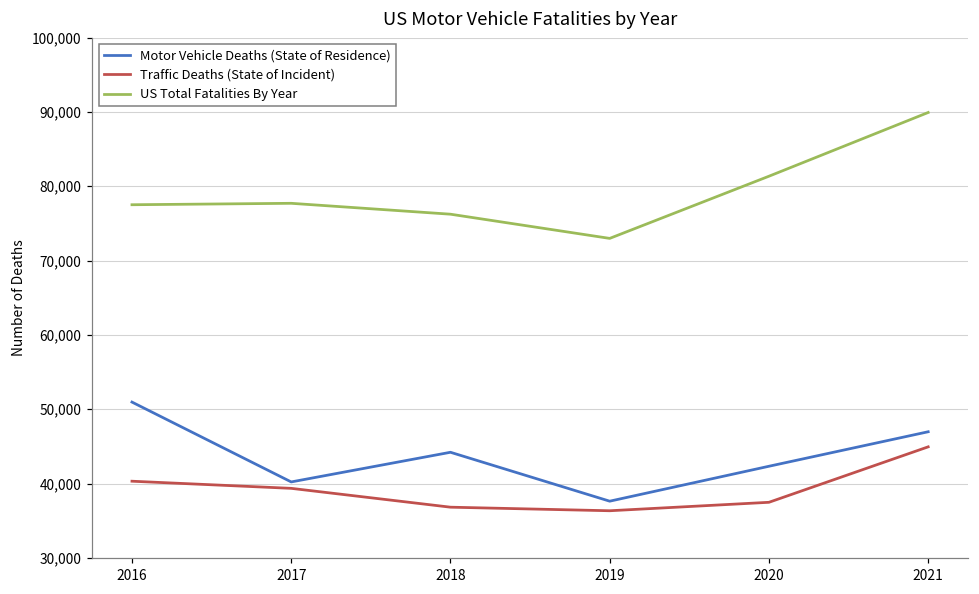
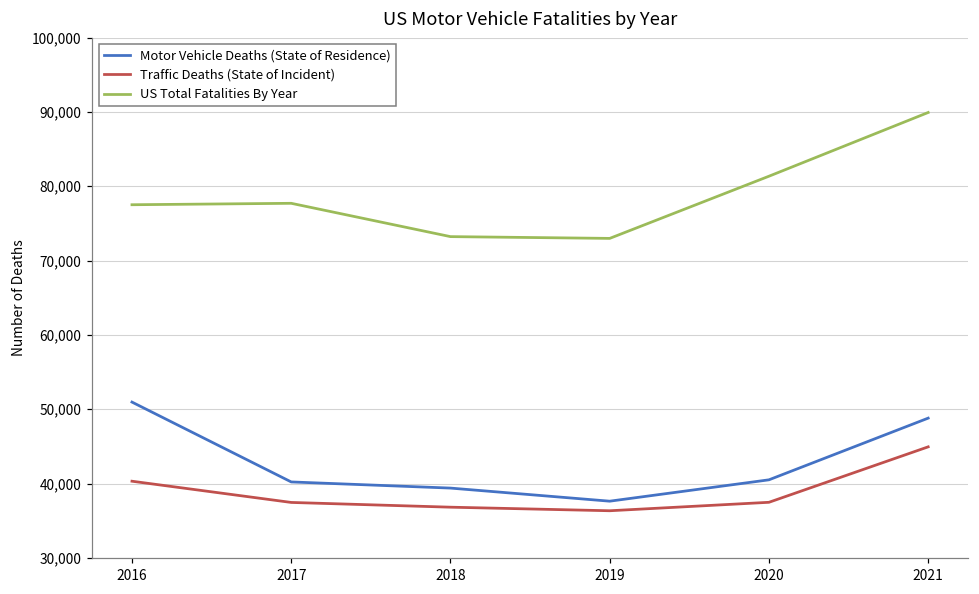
  {
    "Motor Vehicle Deaths (State of Residence)": {
      "2016": "51,000",
      "2017": "40,000",
-     "2018": "44,000",
+     "2018": "39,000",
      "2019": "38,000",
-     "2020": "42,000",
-     "2021": "47,000"
+     "2020": "41,000",
+     "2021": "49,000"
    },
    "Traffic Deaths (State of Incident)": {
      "2016": "40,000",
-     "2017": "39,000",
+     "2017": "37,000",
      "2018": "37,000",
      "2019": "36,000",
      "2020": "37,000",
      "2021": "45,000"
    },
    "US Total Fatalities By Year": {
      "2016": "78,000",
      "2017": "78,000",
-     "2018": "76,000",
+     "2018": "73,000",
      "2019": "73,000",
      "2020": "81,000",
      "2021": "90,000"
    }
  }
